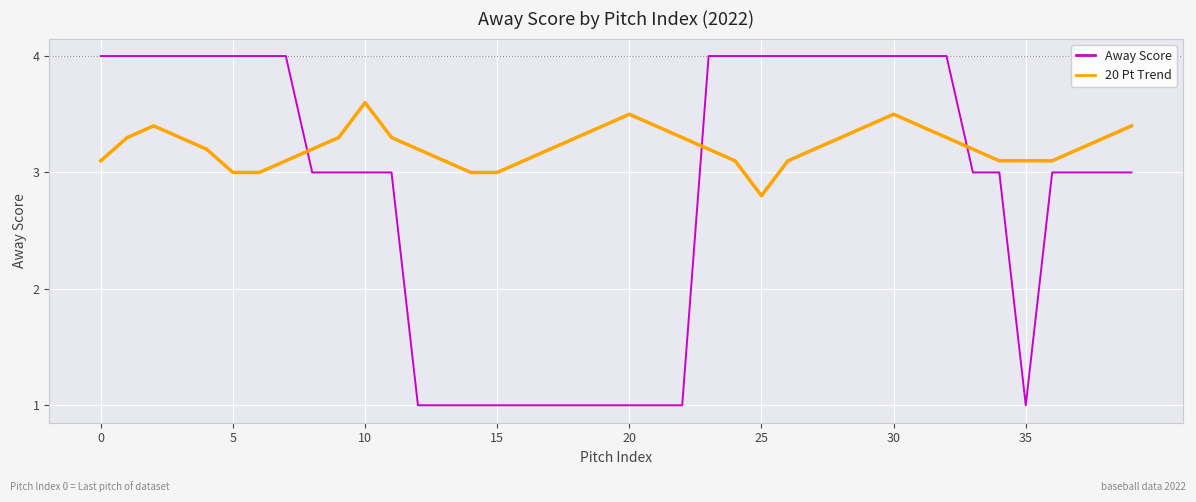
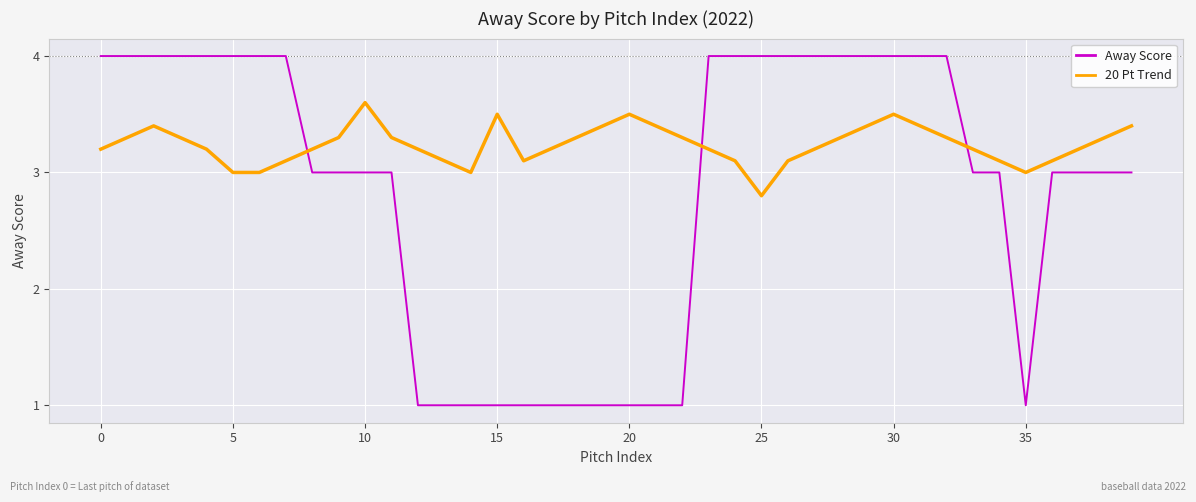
  {
    "Away Score": {
      "0": 4.0,
      "5": 4.0,
      "10": 3.0,
      "15": 1.0,
      "20": 1.0,
      "25": 4.0,
      "30": 4.0,
      "35": 1.0
    },
    "20 Pt Trend": {
-     "0": 3.1,
+     "0": 3.2,
      "5": 3.0,
      "10": 3.6,
-     "15": 3.0,
+     "15": 3.5,
      "20": 3.5,
      "25": 2.8,
      "30": 3.5,
-     "35": 3.1
+     "35": 3.0
    }
  }
